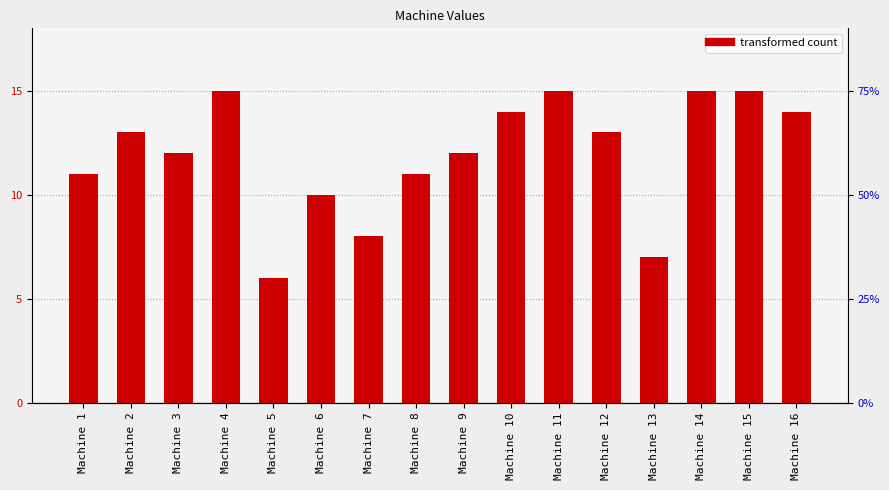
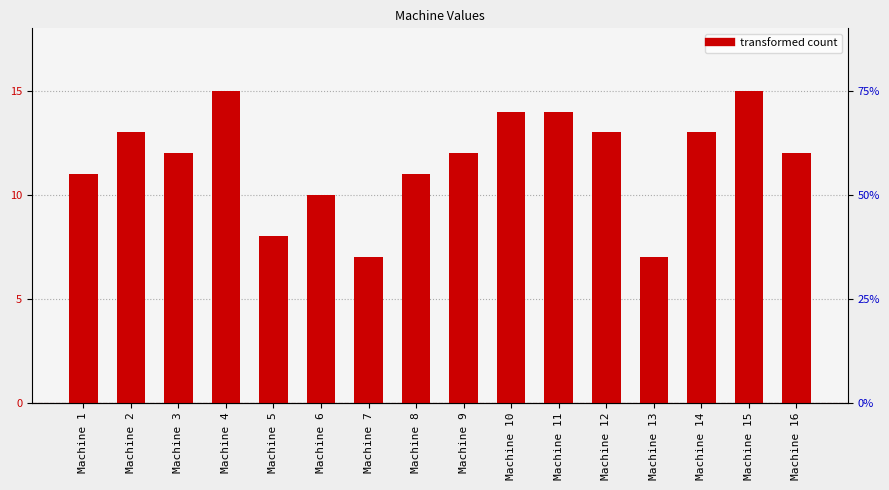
  {
    "Machine 1": 11,
    "Machine 2": 13,
    "Machine 3": 12,
    "Machine 4": 15,
-   "Machine 5": 6,
+   "Machine 5": 8,
    "Machine 6": 10,
-   "Machine 7": 8,
+   "Machine 7": 7,
    "Machine 8": 11,
    "Machine 9": 12,
    "Machine 10": 14,
-   "Machine 11": 15,
+   "Machine 11": 14,
    "Machine 12": 13,
    "Machine 13": 7,
-   "Machine 14": 15,
+   "Machine 14": 13,
    "Machine 15": 15,
-   "Machine 16": 14
+   "Machine 16": 12
  }
